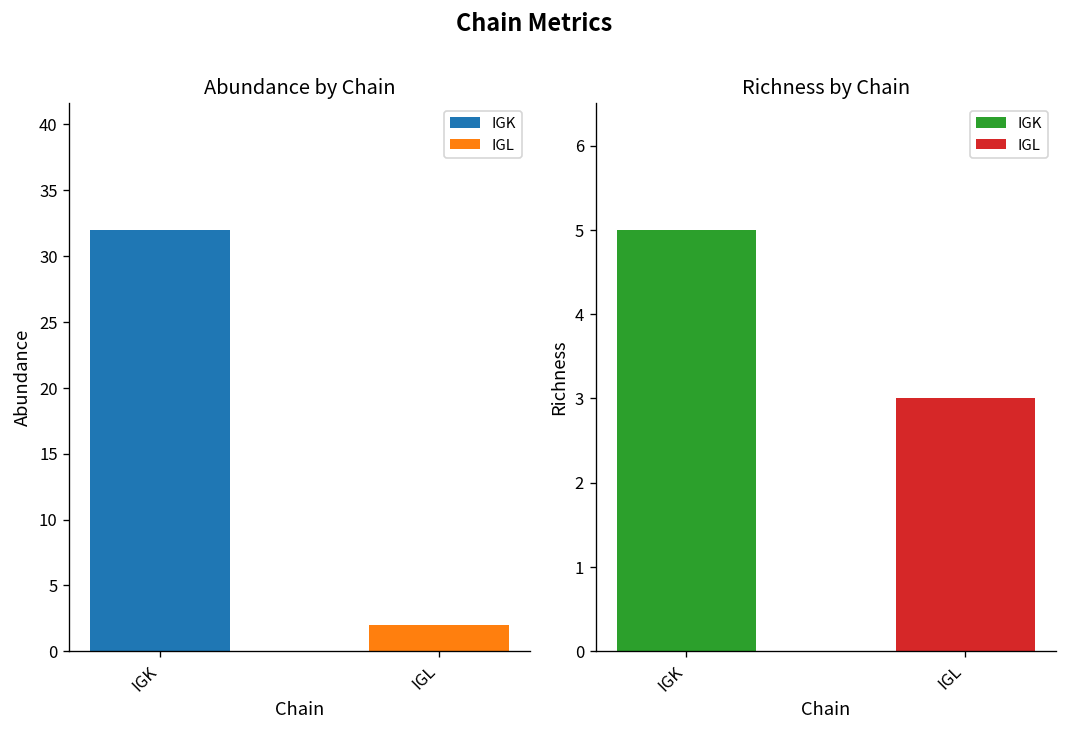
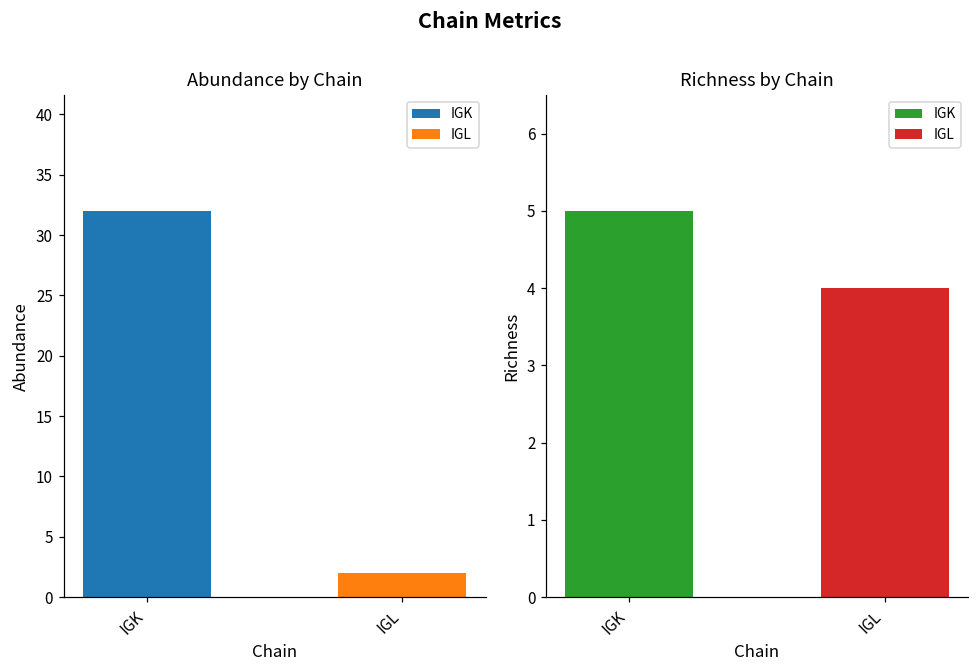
  {
    "Abundance by Chain": {
      "IGK": 32.0,
      "IGL": 2.0
    },
    "Richness by Chain": {
      "IGK": 5,
-     "IGL": 3
+     "IGL": 4
    }
  }
